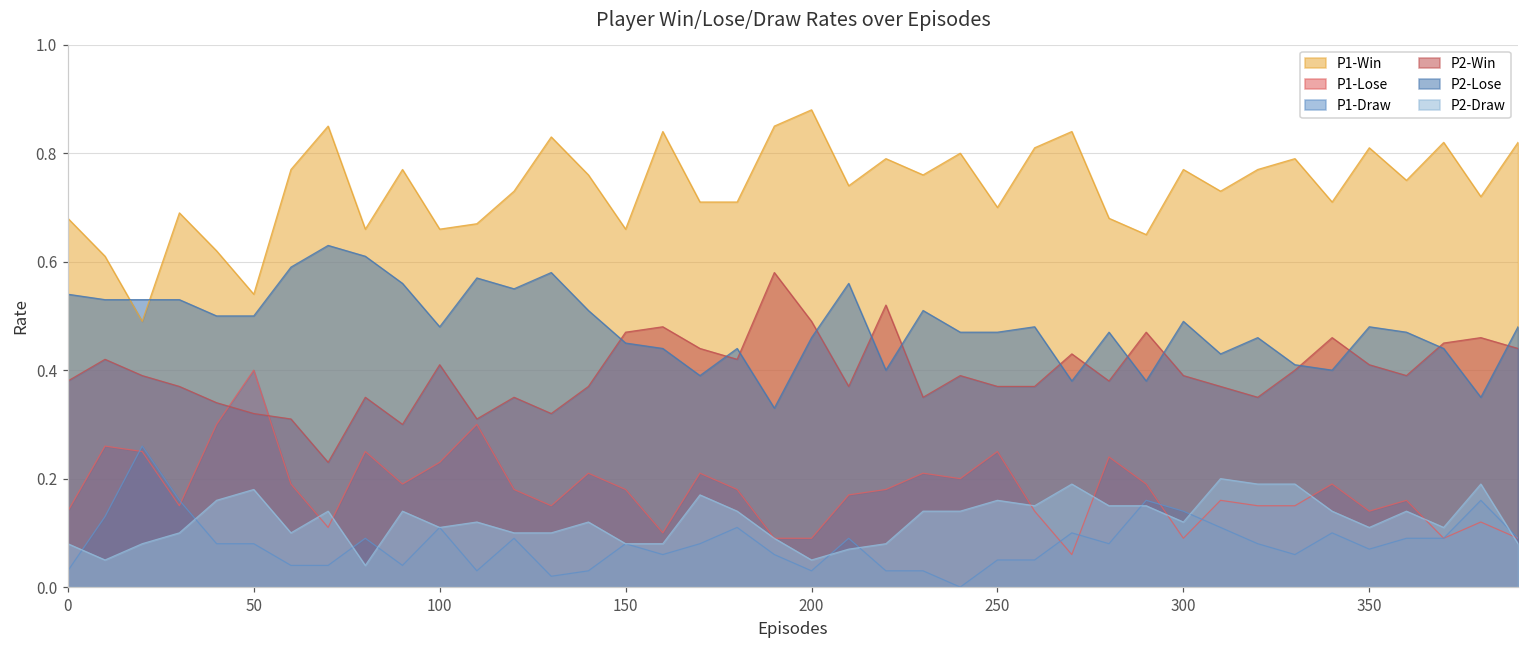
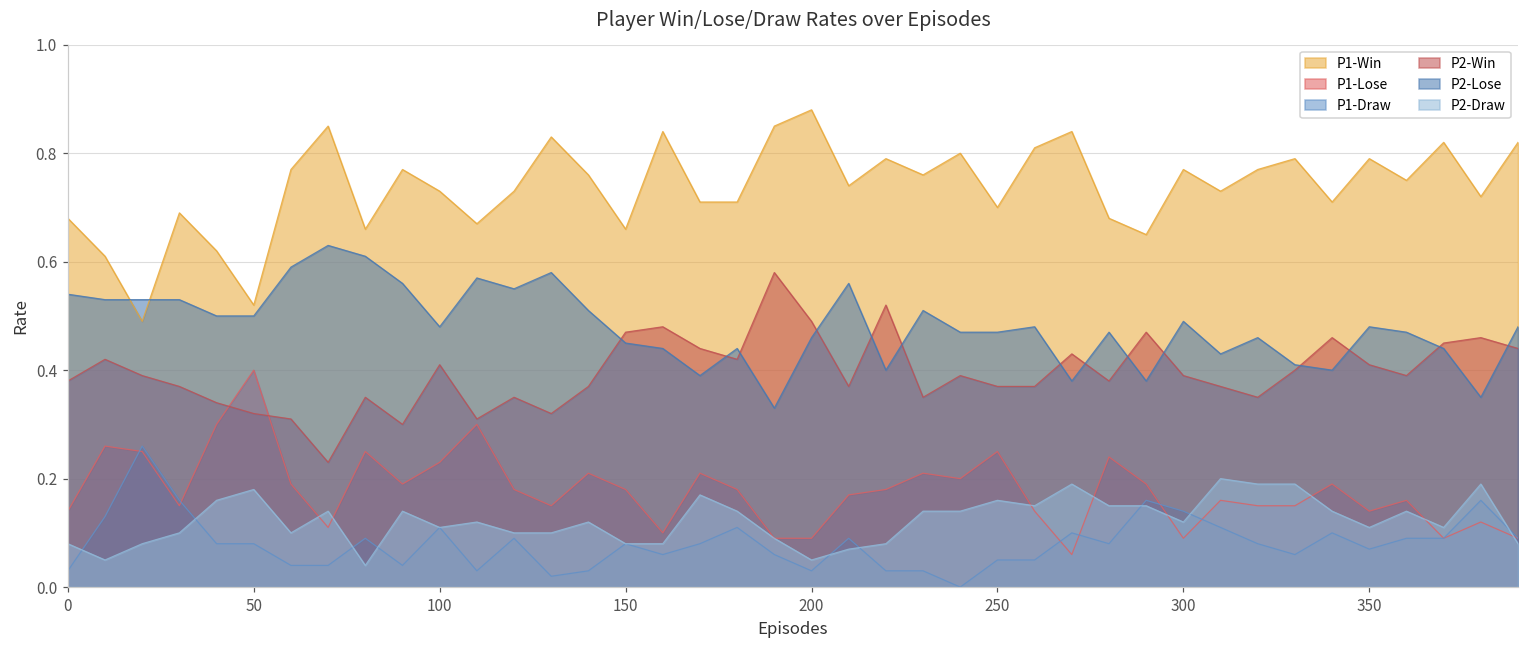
  {
    "P1-Win": {
      "0": 0.68,
-     "50": 0.54,
-     "100": 0.66,
+     "50": 0.52,
+     "100": 0.73,
      "150": 0.66,
      "200": 0.88,
      "250": 0.70,
      "300": 0.77,
-     "350": 0.81
+     "350": 0.79
    }
  }
